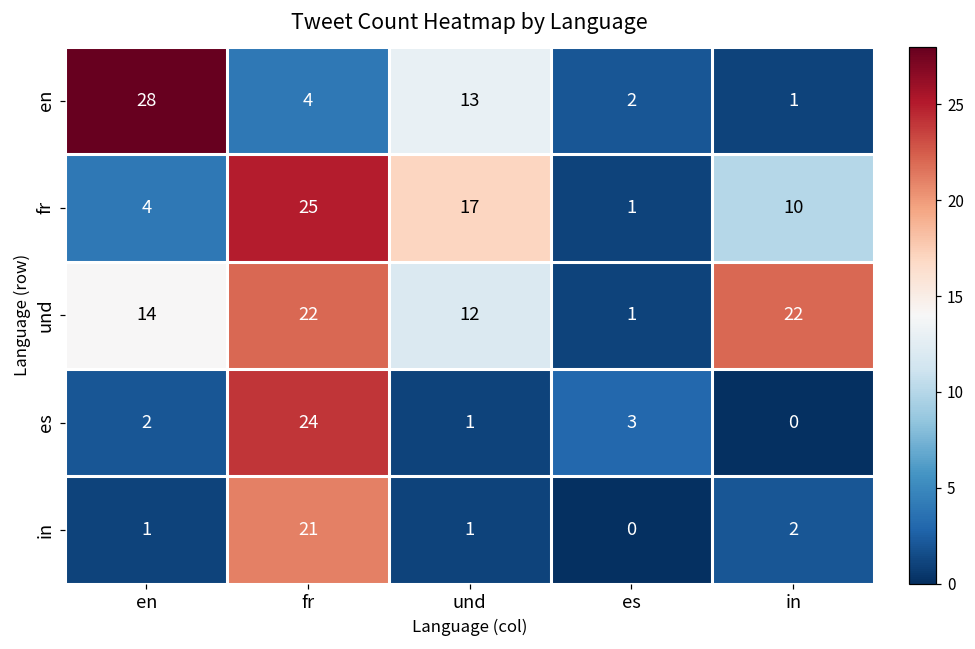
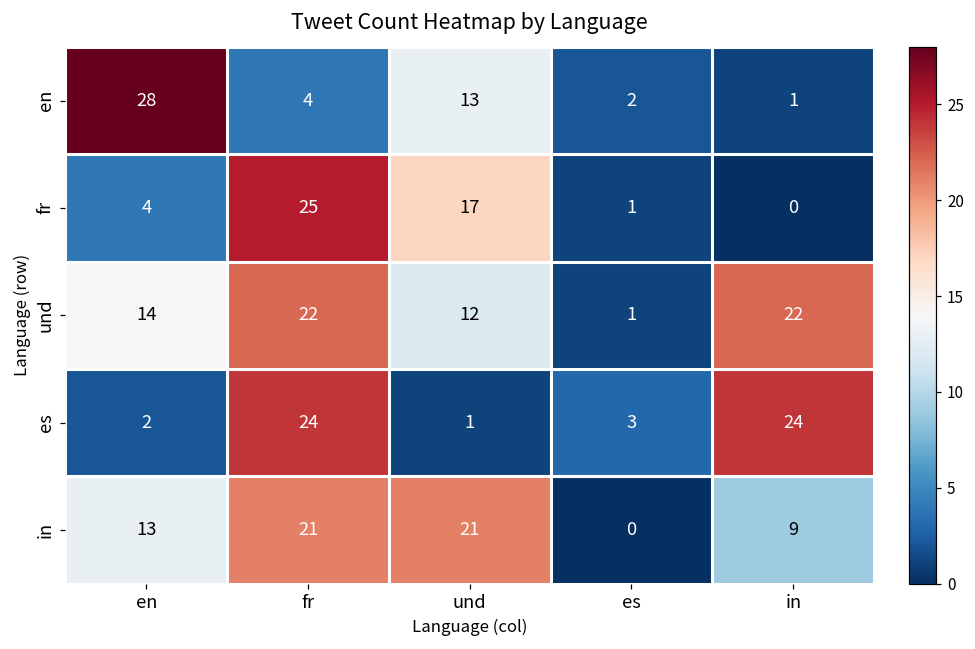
  {
    "en": {
      "en": 28,
      "fr": 4,
      "und": 13,
      "es": 2,
      "in": 1
    },
    "fr": {
      "en": 4,
      "fr": 25,
      "und": 17,
      "es": 1,
-     "in": 10
+     "in": 0
    },
    "und": {
      "en": 14,
      "fr": 22,
      "und": 12,
      "es": 1,
      "in": 22
    },
    "es": {
      "en": 2,
      "fr": 24,
      "und": 1,
      "es": 3,
-     "in": 0
+     "in": 24
    },
    "in": {
-     "en": 1,
+     "en": 13,
      "fr": 21,
-     "und": 1,
+     "und": 21,
      "es": 0,
-     "in": 2
+     "in": 9
    }
  }
